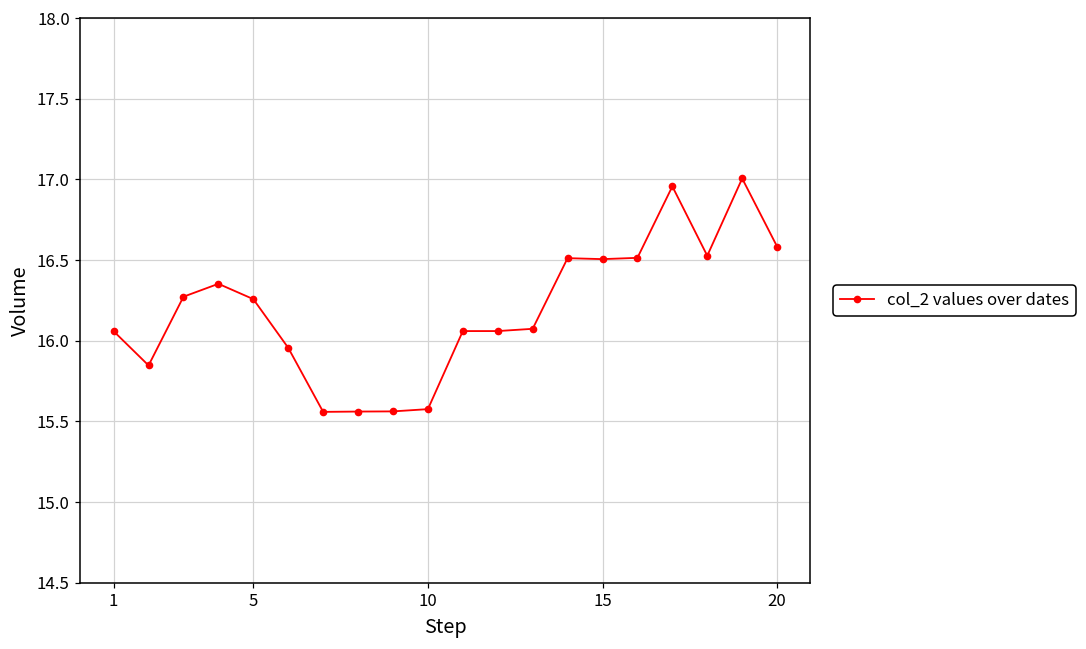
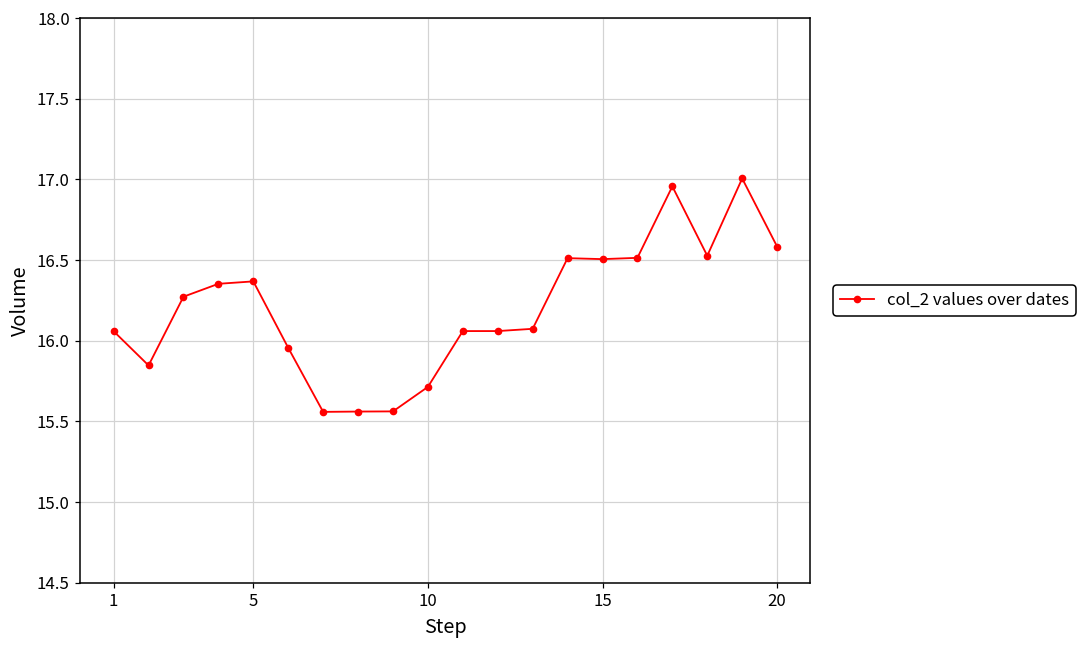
  {
    "1": 16.06,
-   "5": 16.26,
-   "10": 15.58,
+   "5": 16.37,
+   "10": 15.71,
    "15": 16.51,
    "20": 16.58
  }
